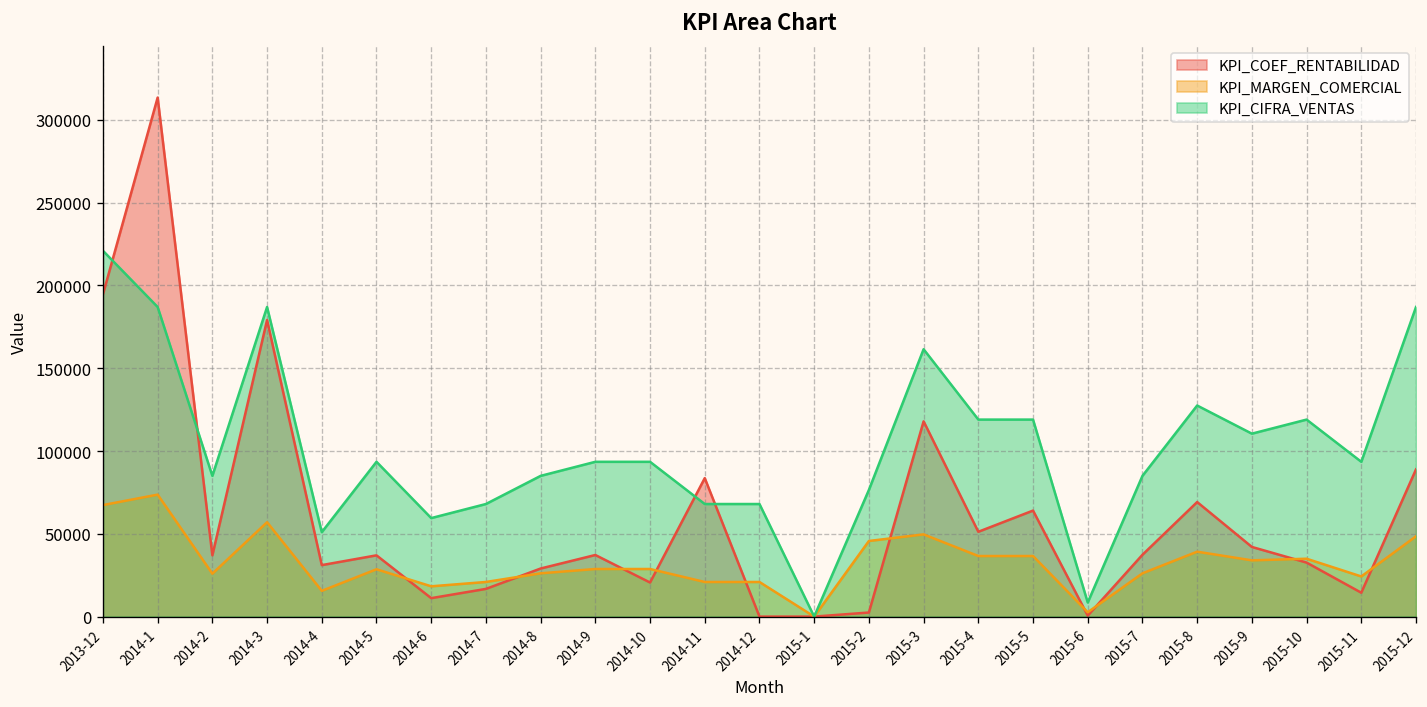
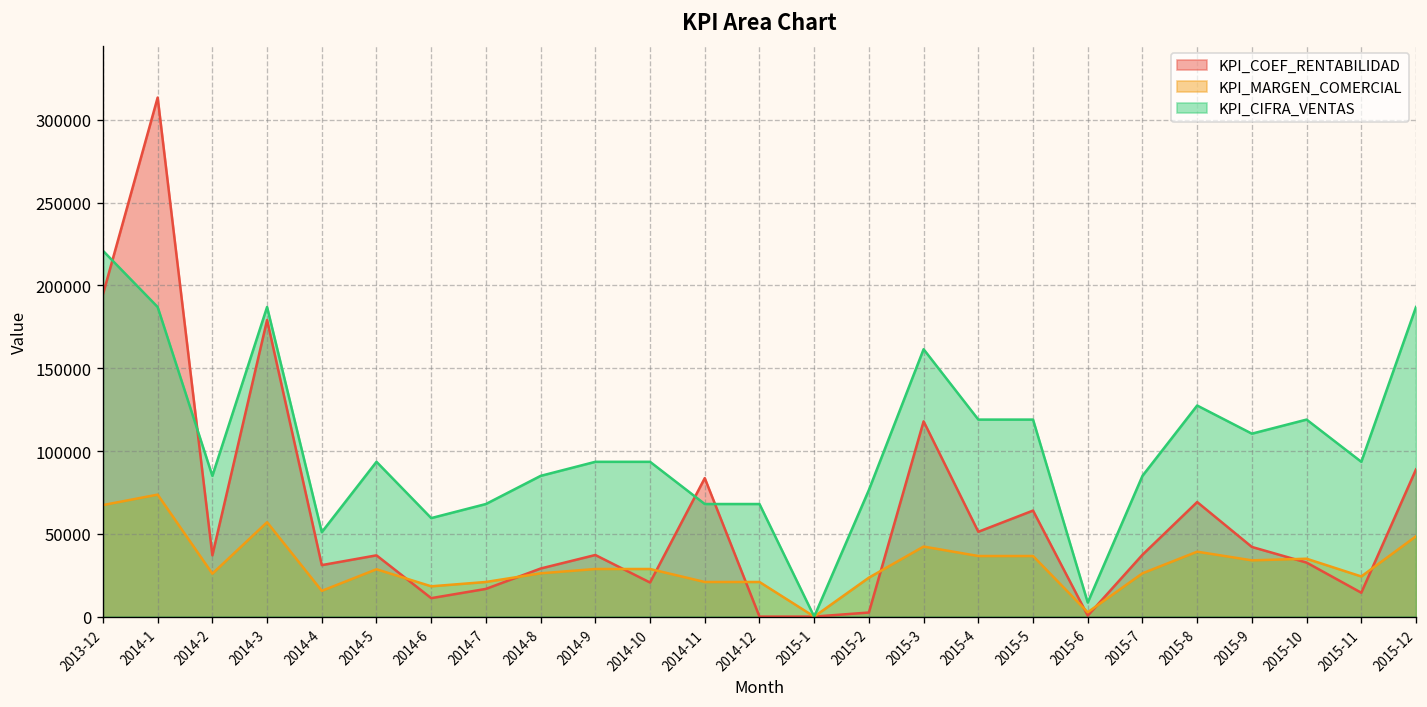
  {
    "KPI_COEF_RENTABILIDAD": {
      "2013-12": 195000,
      "2014-1": 314000,
      "2014-2": 37000,
      "2014-3": 179000,
      "2014-4": 31000,
      "2014-5": 37000,
      "2014-6": 11000,
      "2014-7": 17000,
      "2014-8": 29000,
      "2014-9": 37000,
      "2014-10": 21000,
      "2014-11": 84000,
      "2014-12": 0,
      "2015-2": 2000,
      "2015-3": 118000,
      "2015-4": 51000,
      "2015-5": 64000,
      "2015-6": 1000,
      "2015-7": 37000,
      "2015-8": 69000,
      "2015-9": 42000,
      "2015-10": 33000,
      "2015-11": 14000,
      "2015-12": 89000
    },
    "KPI_MARGEN_COMERCIAL": {
      "2013-12": 67000,
      "2014-1": 74000,
      "2014-2": 26000,
      "2014-3": 57000,
      "2014-4": 16000,
      "2014-5": 29000,
      "2014-6": 18000,
      "2014-7": 21000,
      "2014-8": 26000,
      "2014-9": 29000,
      "2014-10": 29000,
      "2014-11": 21000,
      "2014-12": 21000,
-     "2015-2": 46000,
-     "2015-3": 50000,
+     "2015-2": 24000,
+     "2015-3": 42000,
      "2015-4": 37000,
      "2015-5": 37000,
      "2015-6": 3000,
      "2015-7": 26000,
      "2015-8": 39000,
      "2015-9": 34000,
      "2015-10": 35000,
      "2015-11": 24000,
      "2015-12": 48000
    },
    "KPI_CIFRA_VENTAS": {
      "2013-12": 221000,
      "2014-1": 187000,
      "2014-2": 85000,
      "2014-3": 187000,
      "2014-4": 51000,
      "2014-5": 94000,
      "2014-6": 60000,
      "2014-7": 68000,
      "2014-8": 85000,
      "2014-9": 94000,
      "2014-10": 94000,
      "2014-11": 68000,
      "2014-12": 68000,
      "2015-2": 77000,
      "2015-3": 162000,
      "2015-4": 119000,
      "2015-5": 119000,
      "2015-6": 9000,
      "2015-7": 85000,
      "2015-8": 128000,
      "2015-9": 111000,
      "2015-10": 119000,
      "2015-11": 94000,
      "2015-12": 187000
    }
  }
